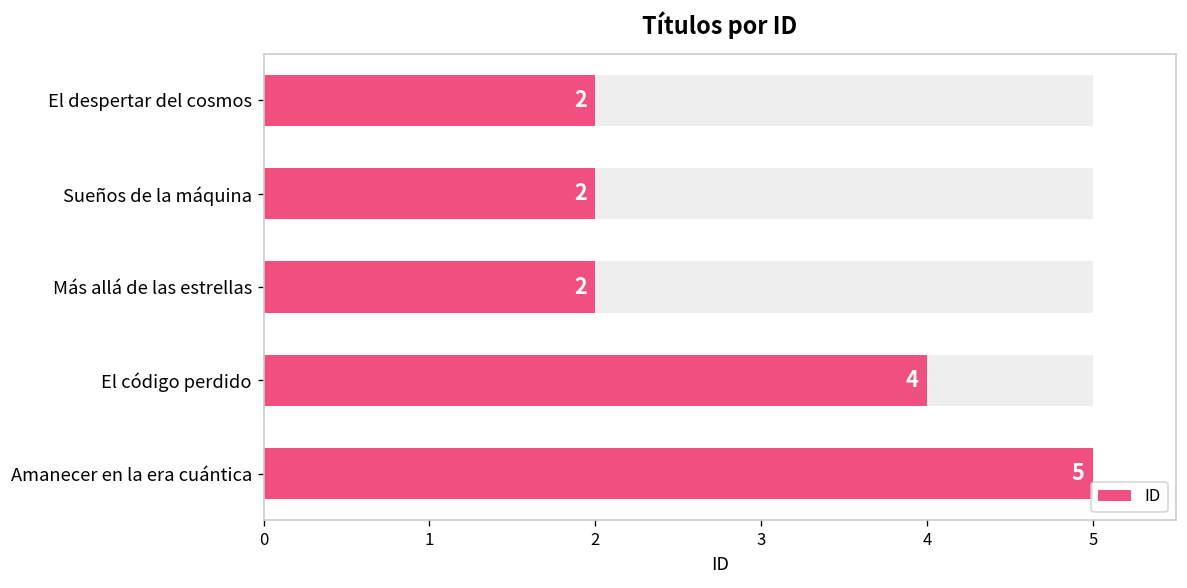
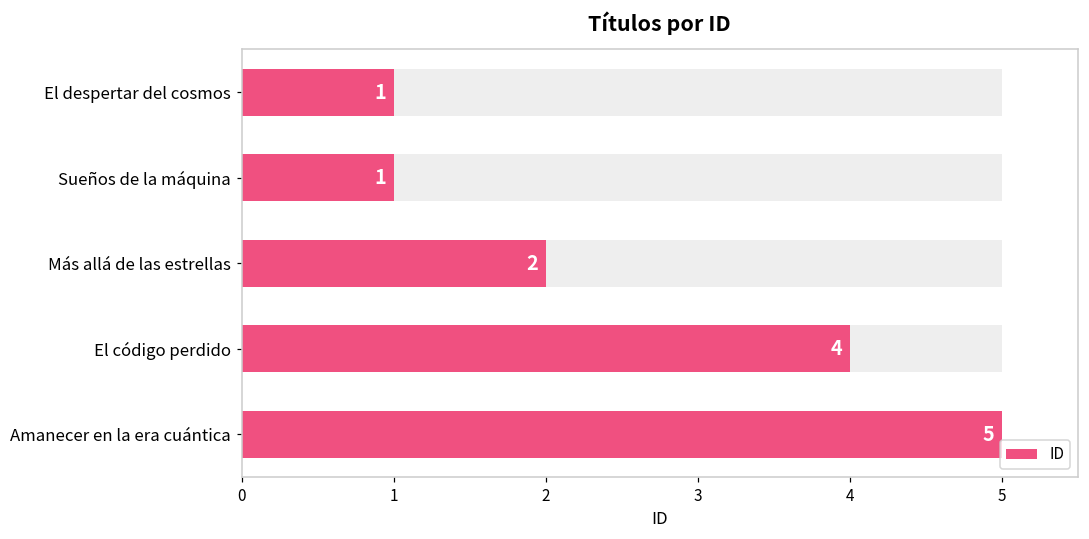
  {
    "ID": {
-     "El despertar del cosmos": 2,
-     "Sueños de la máquina": 2,
+     "El despertar del cosmos": 1,
+     "Sueños de la máquina": 1,
      "Amanecer en la era cuántica": 5
    }
  }
